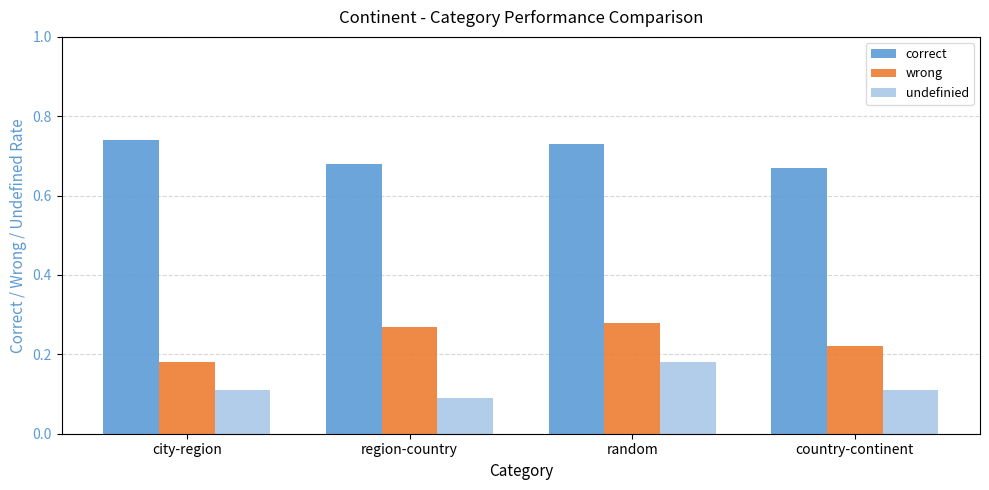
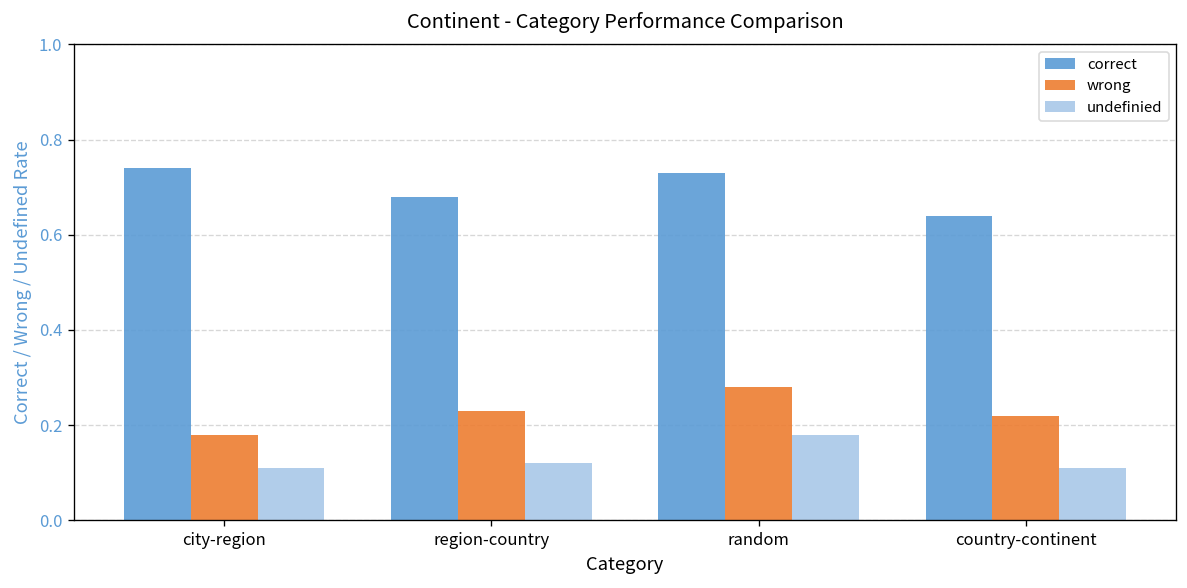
  {
    "correct": {
      "city-region": 0.74,
      "region-country": 0.68,
      "random": 0.73,
-     "country-continent": 0.67
+     "country-continent": 0.64
    },
    "wrong": {
      "city-region": 0.18,
-     "region-country": 0.27,
+     "region-country": 0.23,
      "random": 0.28,
      "country-continent": 0.22
    },
    "undefinied": {
      "city-region": 0.11,
-     "region-country": 0.09,
+     "region-country": 0.12,
      "random": 0.18,
      "country-continent": 0.11
    }
  }
